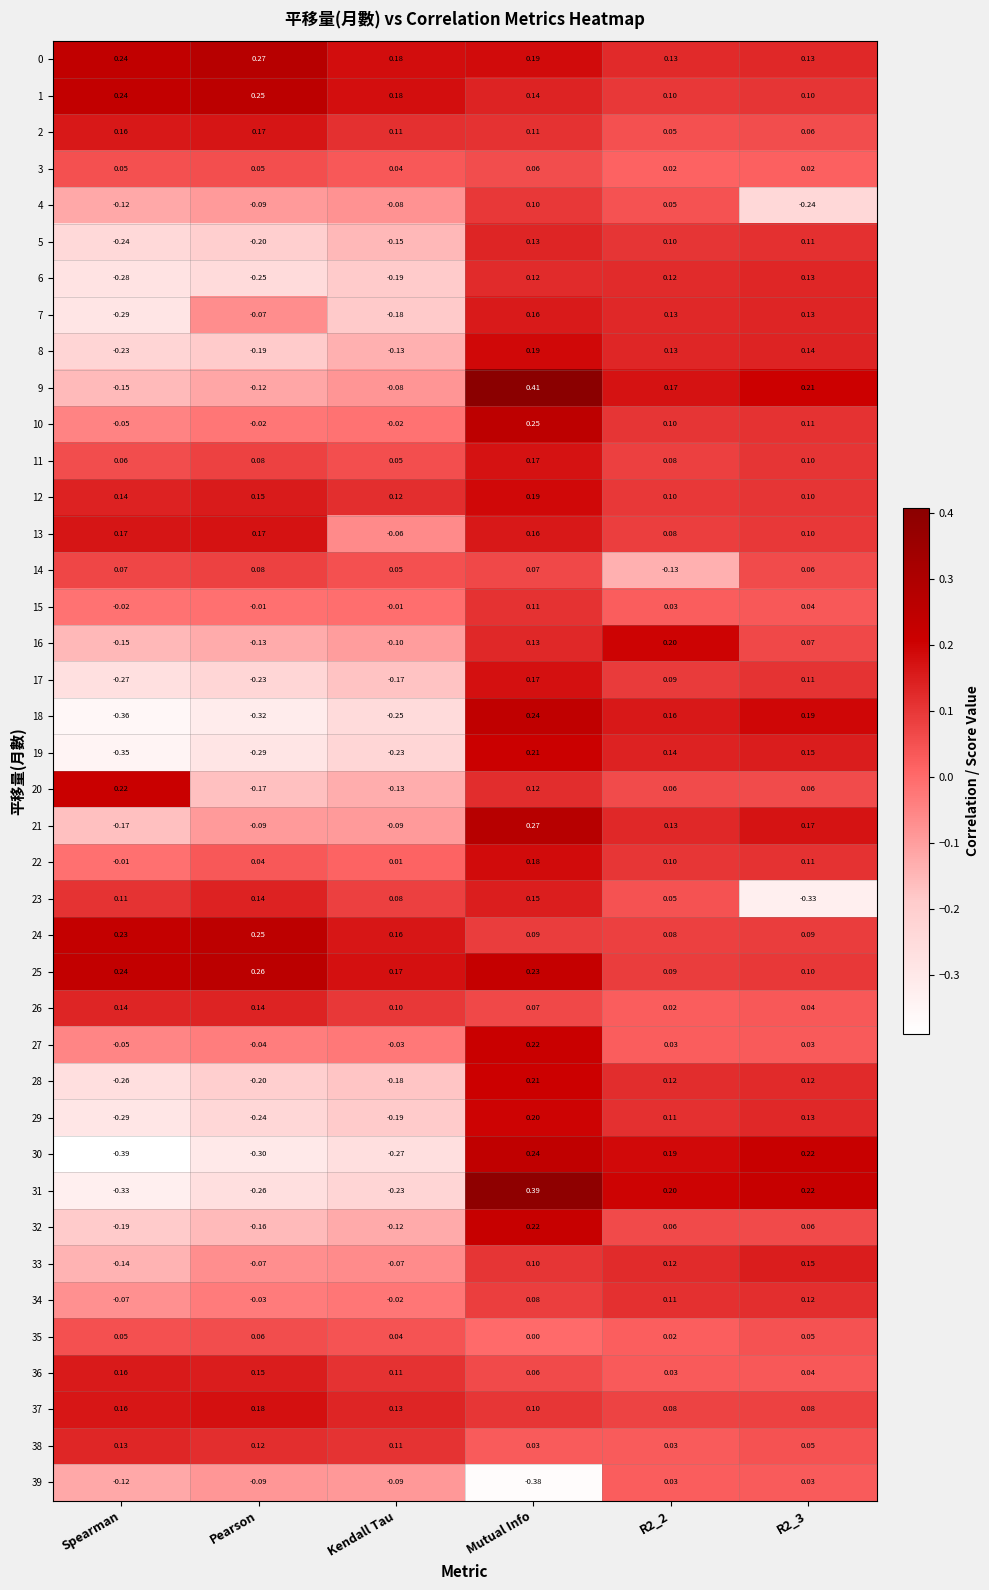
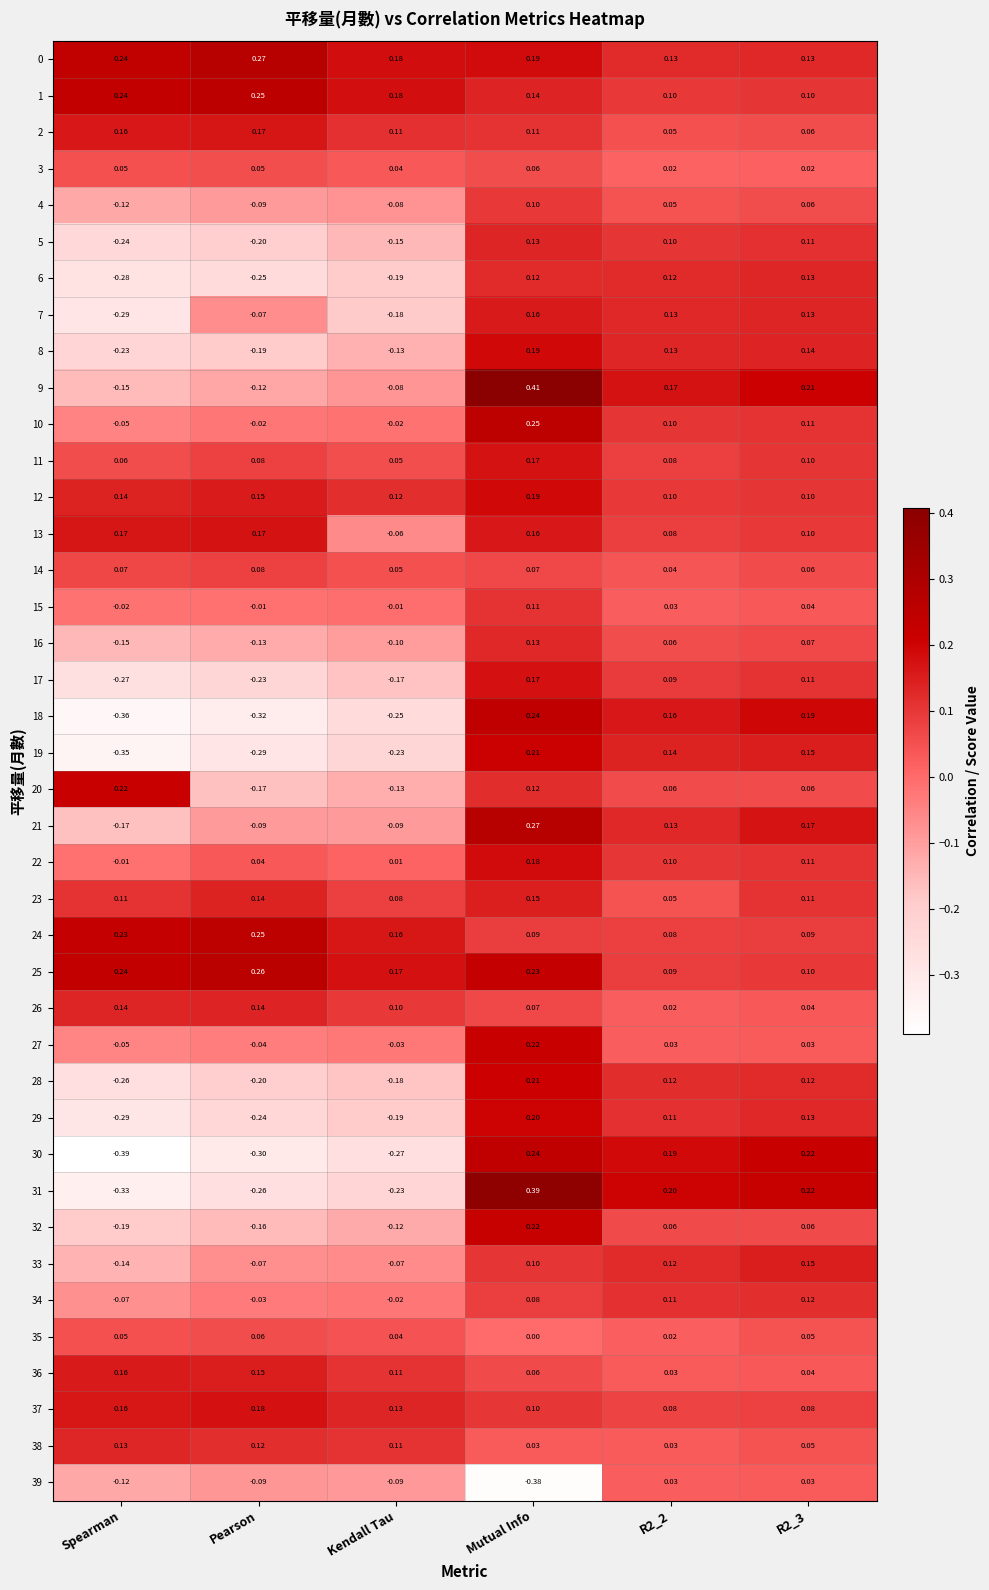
  {
    "4": {
      "Spearman": -0.12,
      "Pearson": -0.09,
      "Kendall Tau": -0.08,
      "Mutual Info": 0.10,
      "R2_2": 0.05,
-     "R2_3": -0.24
+     "R2_3": 0.06
    },
    "14": {
      "Spearman": 0.07,
      "Pearson": 0.08,
      "Kendall Tau": 0.05,
      "Mutual Info": 0.07,
-     "R2_2": -0.13,
+     "R2_2": 0.04,
      "R2_3": 0.06
    },
    "16": {
      "Spearman": -0.15,
      "Pearson": -0.13,
      "Kendall Tau": -0.10,
      "Mutual Info": 0.13,
-     "R2_2": 0.20,
+     "R2_2": 0.06,
      "R2_3": 0.07
    },
    "23": {
      "Spearman": 0.11,
      "Pearson": 0.14,
      "Kendall Tau": 0.08,
      "Mutual Info": 0.15,
      "R2_2": 0.05,
-     "R2_3": -0.33
+     "R2_3": 0.11
    }
  }
